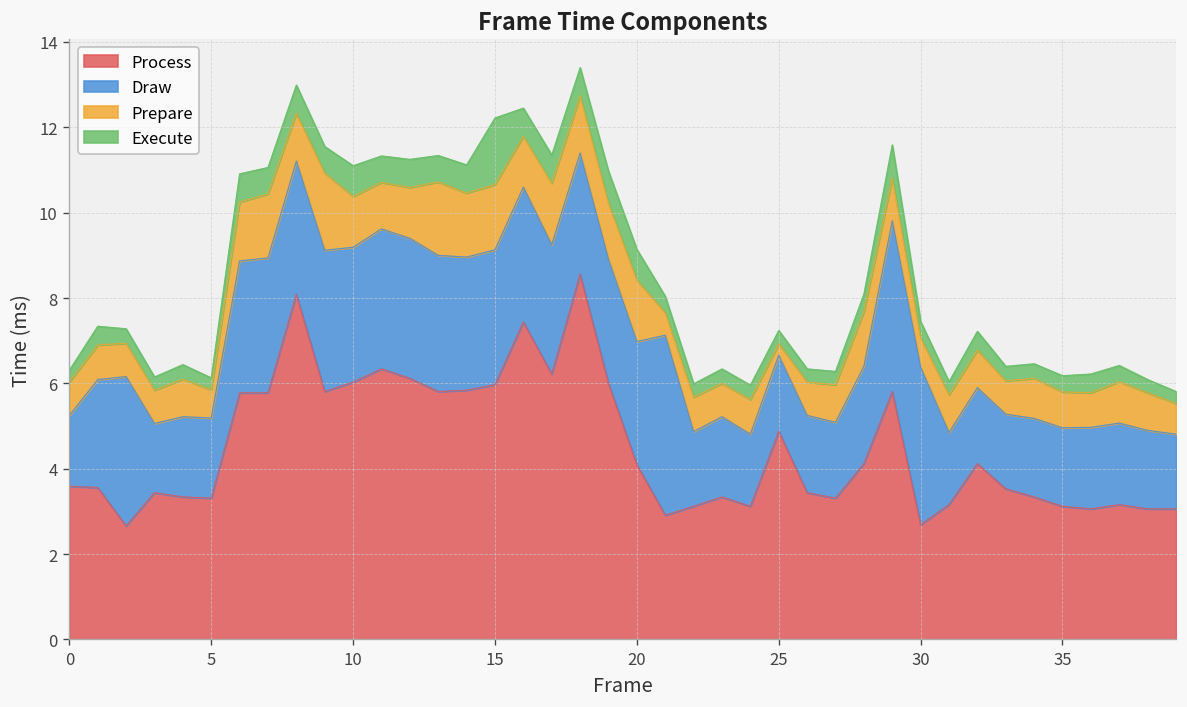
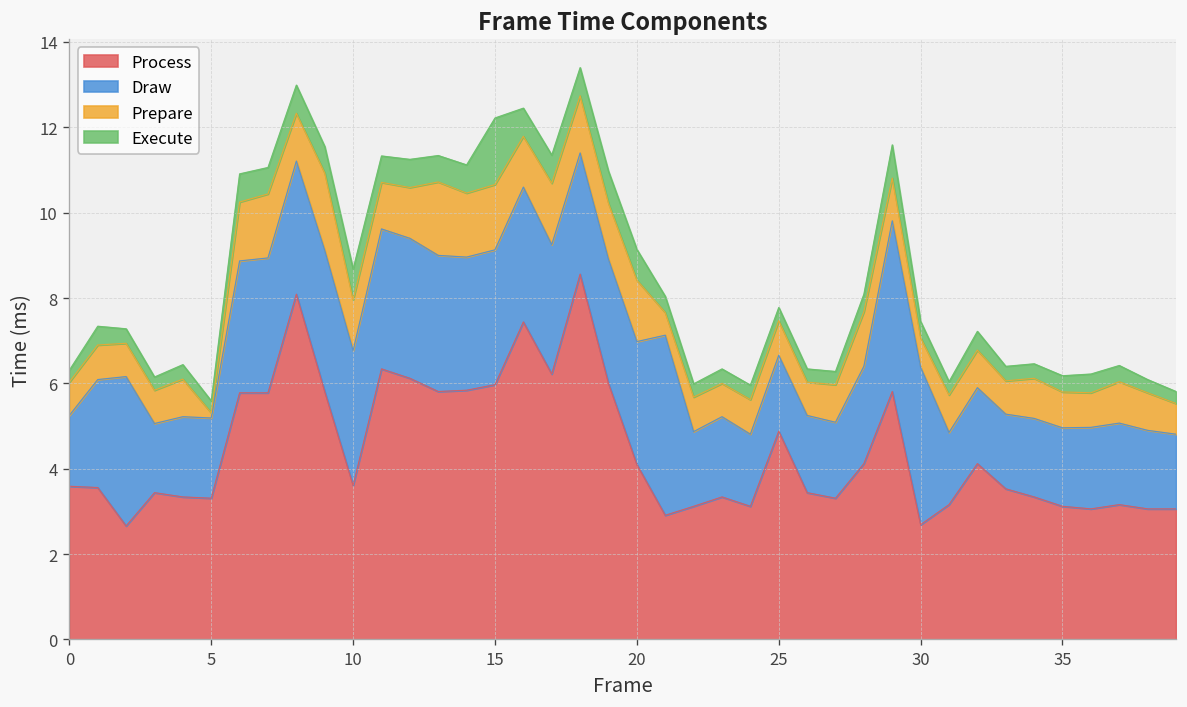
  {
    "Process": {
      "0": 3.6,
      "5": 3.3,
-     "10": 6.0,
+     "10": 3.6,
      "15": 6.0,
      "20": 4.1,
      "25": 4.9,
      "30": 2.7,
      "35": 3.1
    },
    "Draw": {
      "0": 1.7,
      "5": 1.9,
      "10": 3.2,
      "15": 3.2,
      "20": 2.9,
      "25": 1.8,
      "30": 3.7,
      "35": 1.8
    },
    "Prepare": {
      "0": 0.8,
-     "5": 0.7,
+     "5": 0.1,
      "10": 1.2,
      "15": 1.5,
      "20": 1.4,
-     "25": 0.3,
+     "25": 0.8,
      "30": 0.7,
      "35": 0.8
    },
    "Execute": {
      "0": 0.3,
      "5": 0.3,
      "10": 0.7,
      "15": 1.6,
      "20": 0.7,
      "25": 0.3,
      "30": 0.4,
      "35": 0.4
    }
  }
